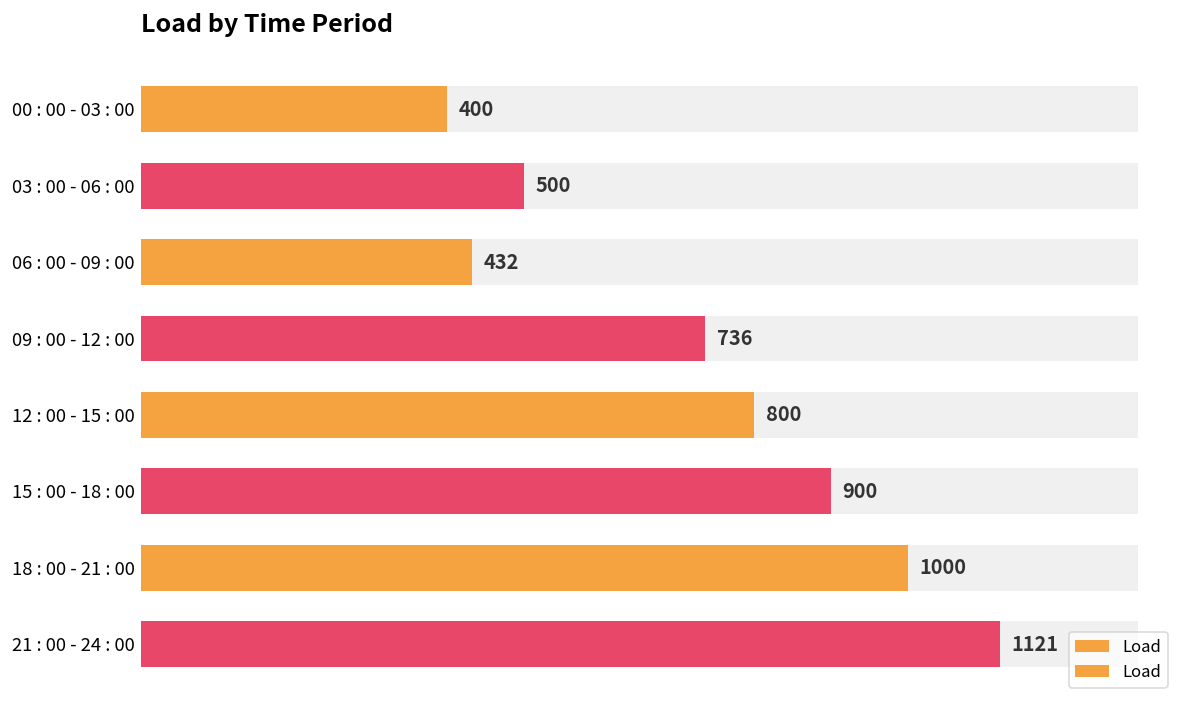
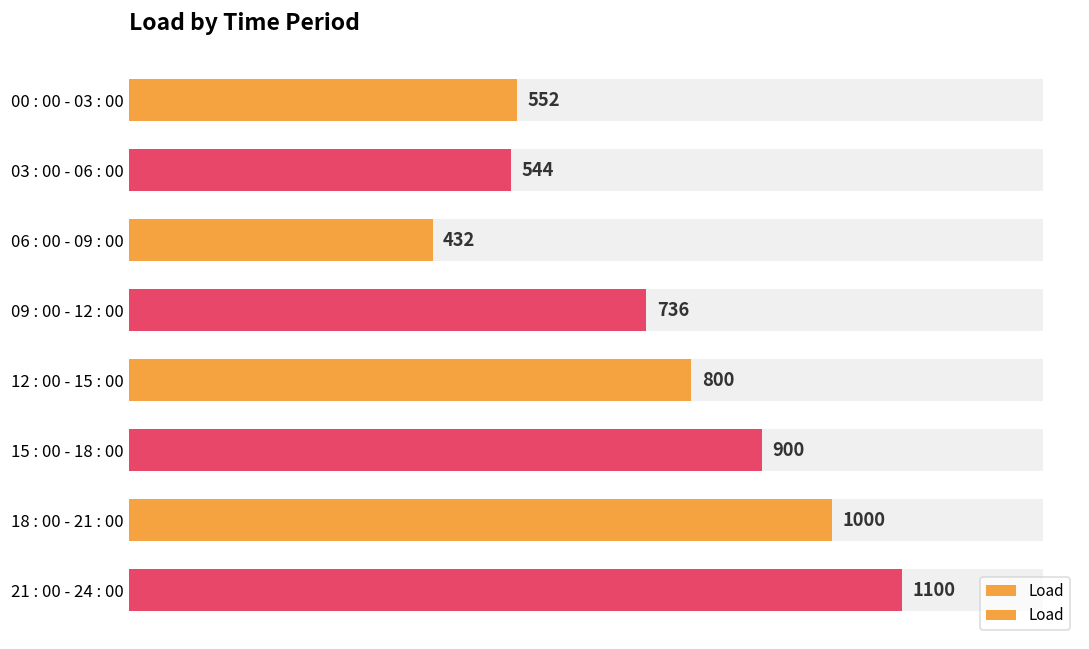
  {
    "Load": {
-     "00 : 00 - 03 : 00": 400,
-     "03 : 00 - 06 : 00": 500,
-     "21 : 00 - 24 : 00": 1121
+     "00 : 00 - 03 : 00": 552,
+     "03 : 00 - 06 : 00": 544,
+     "21 : 00 - 24 : 00": 1100
    }
  }
